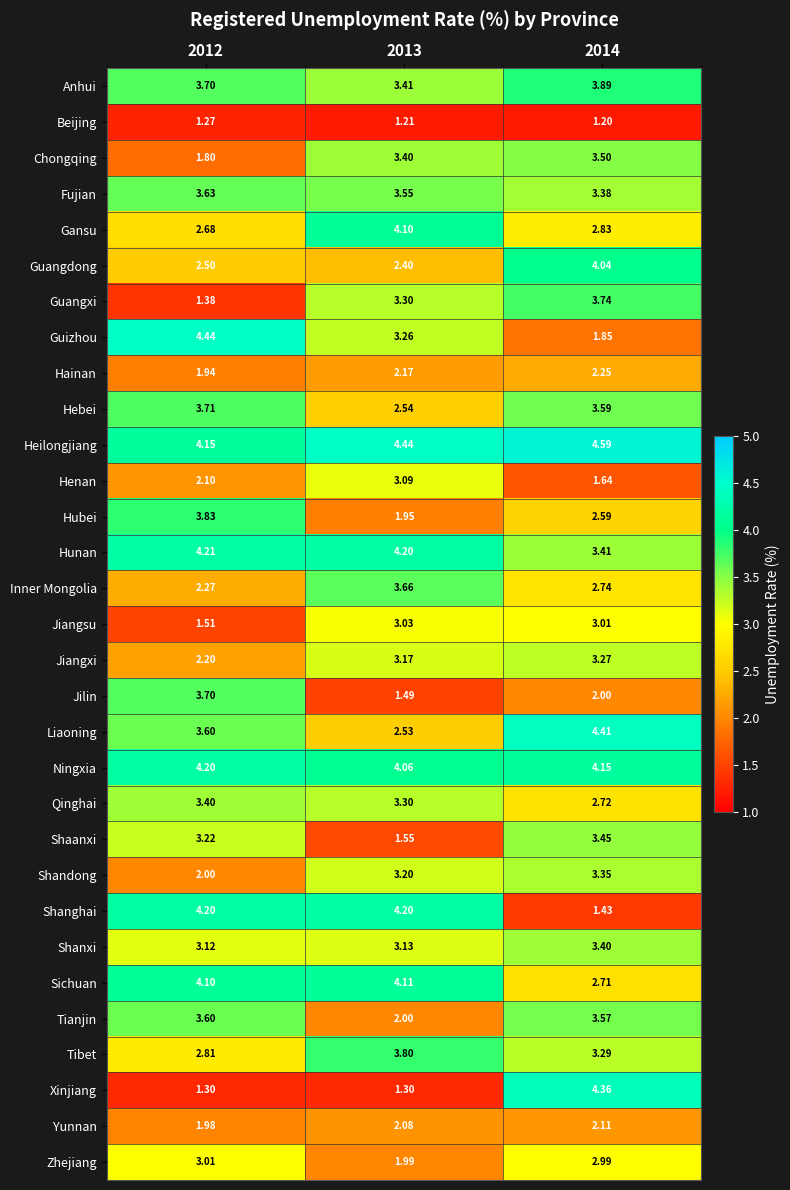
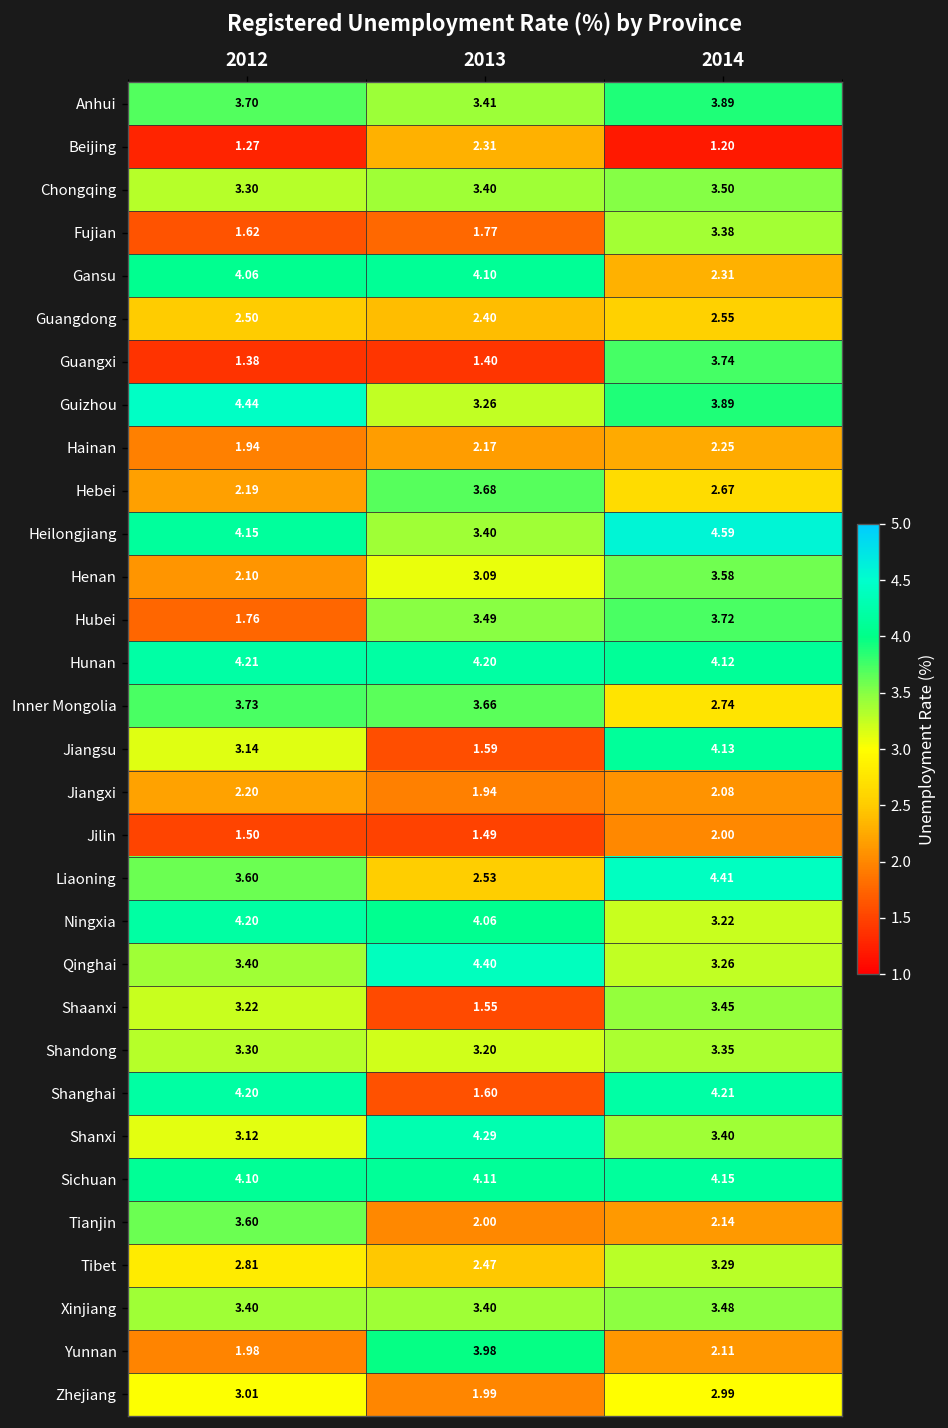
  {
    "Anhui": {
      "2012": 3.70,
      "2013": 3.41,
      "2014": 3.89
    },
    "Beijing": {
      "2012": 1.27,
-     "2013": 1.21,
+     "2013": 2.31,
      "2014": 1.20
    },
    "Chongqing": {
-     "2012": 1.80,
+     "2012": 3.30,
      "2013": 3.40,
      "2014": 3.50
    },
    "Fujian": {
-     "2012": 3.63,
-     "2013": 3.55,
+     "2012": 1.62,
+     "2013": 1.77,
      "2014": 3.38
    },
    "Gansu": {
-     "2012": 2.68,
+     "2012": 4.06,
      "2013": 4.10,
-     "2014": 2.83
+     "2014": 2.31
    },
    "Guangdong": {
      "2012": 2.50,
      "2013": 2.40,
-     "2014": 4.04
+     "2014": 2.55
    },
    "Guangxi": {
      "2012": 1.38,
-     "2013": 3.30,
+     "2013": 1.40,
      "2014": 3.74
    },
    "Guizhou": {
      "2012": 4.44,
      "2013": 3.26,
-     "2014": 1.85
+     "2014": 3.89
    },
    "Hainan": {
      "2012": 1.94,
      "2013": 2.17,
      "2014": 2.25
    },
    "Hebei": {
-     "2012": 3.71,
-     "2013": 2.54,
-     "2014": 3.59
+     "2012": 2.19,
+     "2013": 3.68,
+     "2014": 2.67
    },
    "Heilongjiang": {
      "2012": 4.15,
-     "2013": 4.44,
+     "2013": 3.40,
      "2014": 4.59
    },
    "Henan": {
      "2012": 2.10,
      "2013": 3.09,
-     "2014": 1.64
+     "2014": 3.58
    },
    "Hubei": {
-     "2012": 3.83,
-     "2013": 1.95,
-     "2014": 2.59
+     "2012": 1.76,
+     "2013": 3.49,
+     "2014": 3.72
    },
    "Hunan": {
      "2012": 4.21,
      "2013": 4.20,
-     "2014": 3.41
+     "2014": 4.12
    },
    "Inner Mongolia": {
-     "2012": 2.27,
+     "2012": 3.73,
      "2013": 3.66,
      "2014": 2.74
    },
    "Jiangsu": {
-     "2012": 1.51,
-     "2013": 3.03,
-     "2014": 3.01
+     "2012": 3.14,
+     "2013": 1.59,
+     "2014": 4.13
    },
    "Jiangxi": {
      "2012": 2.20,
-     "2013": 3.17,
-     "2014": 3.27
+     "2013": 1.94,
+     "2014": 2.08
    },
    "Jilin": {
-     "2012": 3.70,
+     "2012": 1.50,
      "2013": 1.49,
      "2014": 2.00
    },
    "Liaoning": {
      "2012": 3.60,
      "2013": 2.53,
      "2014": 4.41
    },
    "Ningxia": {
      "2012": 4.20,
      "2013": 4.06,
-     "2014": 4.15
+     "2014": 3.22
    },
    "Qinghai": {
      "2012": 3.40,
-     "2013": 3.30,
-     "2014": 2.72
+     "2013": 4.40,
+     "2014": 3.26
    },
    "Shaanxi": {
      "2012": 3.22,
      "2013": 1.55,
      "2014": 3.45
    },
    "Shandong": {
-     "2012": 2.00,
+     "2012": 3.30,
      "2013": 3.20,
      "2014": 3.35
    },
    "Shanghai": {
      "2012": 4.20,
-     "2013": 4.20,
-     "2014": 1.43
+     "2013": 1.60,
+     "2014": 4.21
    },
    "Shanxi": {
      "2012": 3.12,
-     "2013": 3.13,
+     "2013": 4.29,
      "2014": 3.40
    },
    "Sichuan": {
      "2012": 4.10,
      "2013": 4.11,
-     "2014": 2.71
+     "2014": 4.15
    },
    "Tianjin": {
      "2012": 3.60,
      "2013": 2.00,
-     "2014": 3.57
+     "2014": 2.14
    },
    "Tibet": {
      "2012": 2.81,
-     "2013": 3.80,
+     "2013": 2.47,
      "2014": 3.29
    },
    "Xinjiang": {
-     "2012": 1.30,
-     "2013": 1.30,
-     "2014": 4.36
+     "2012": 3.40,
+     "2013": 3.40,
+     "2014": 3.48
    },
    "Yunnan": {
      "2012": 1.98,
-     "2013": 2.08,
+     "2013": 3.98,
      "2014": 2.11
    },
    "Zhejiang": {
      "2012": 3.01,
      "2013": 1.99,
      "2014": 2.99
    }
  }
